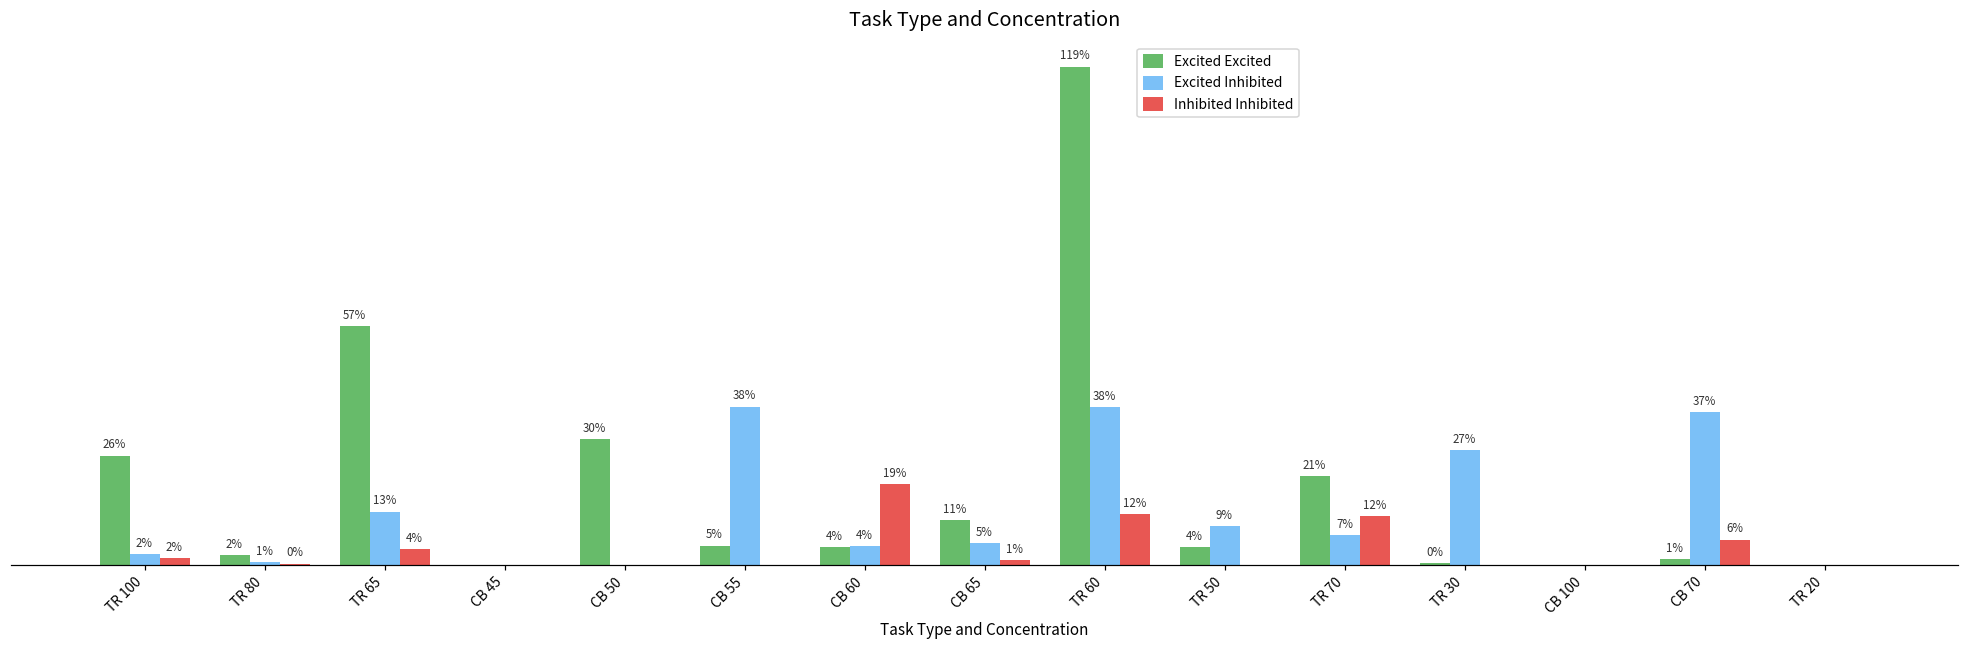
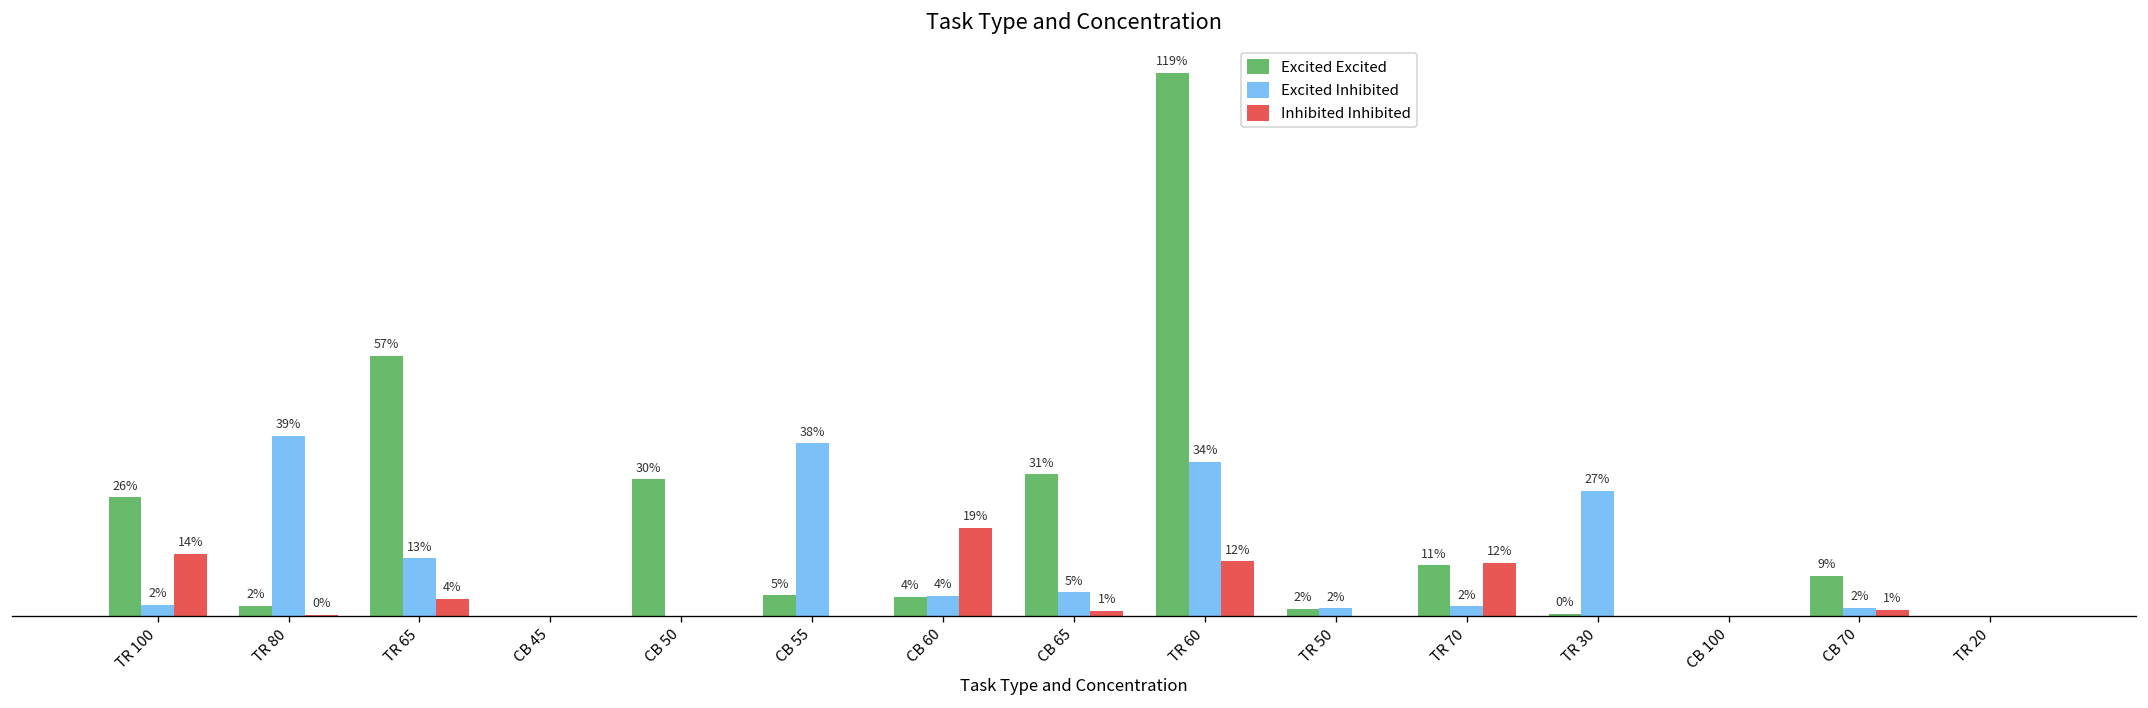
  {
    "Excited Excited": {
      "TR 100": "26%",
      "TR 80": "2%",
      "TR 65": "57%",
      "CB 50": "30%",
      "CB 55": "5%",
      "CB 60": "4%",
-     "CB 65": "11%",
+     "CB 65": "31%",
      "TR 60": "119%",
-     "TR 50": "4%",
-     "TR 70": "21%",
+     "TR 50": "2%",
+     "TR 70": "11%",
      "TR 30": "0%",
-     "CB 70": "1%"
+     "CB 70": "9%"
    },
    "Excited Inhibited": {
      "TR 100": "2%",
-     "TR 80": "1%",
+     "TR 80": "39%",
      "TR 65": "13%",
      "CB 55": "38%",
      "CB 60": "4%",
      "CB 65": "5%",
-     "TR 60": "38%",
-     "TR 50": "9%",
-     "TR 70": "7%",
+     "TR 60": "34%",
+     "TR 50": "2%",
+     "TR 70": "2%",
      "TR 30": "27%",
-     "CB 70": "37%"
+     "CB 70": "2%"
    },
    "Inhibited Inhibited": {
-     "TR 100": "2%",
+     "TR 100": "14%",
      "TR 80": "0%",
      "TR 65": "4%",
      "CB 60": "19%",
      "CB 65": "1%",
      "TR 60": "12%",
      "TR 70": "12%",
-     "CB 70": "6%"
+     "CB 70": "1%"
    }
  }
